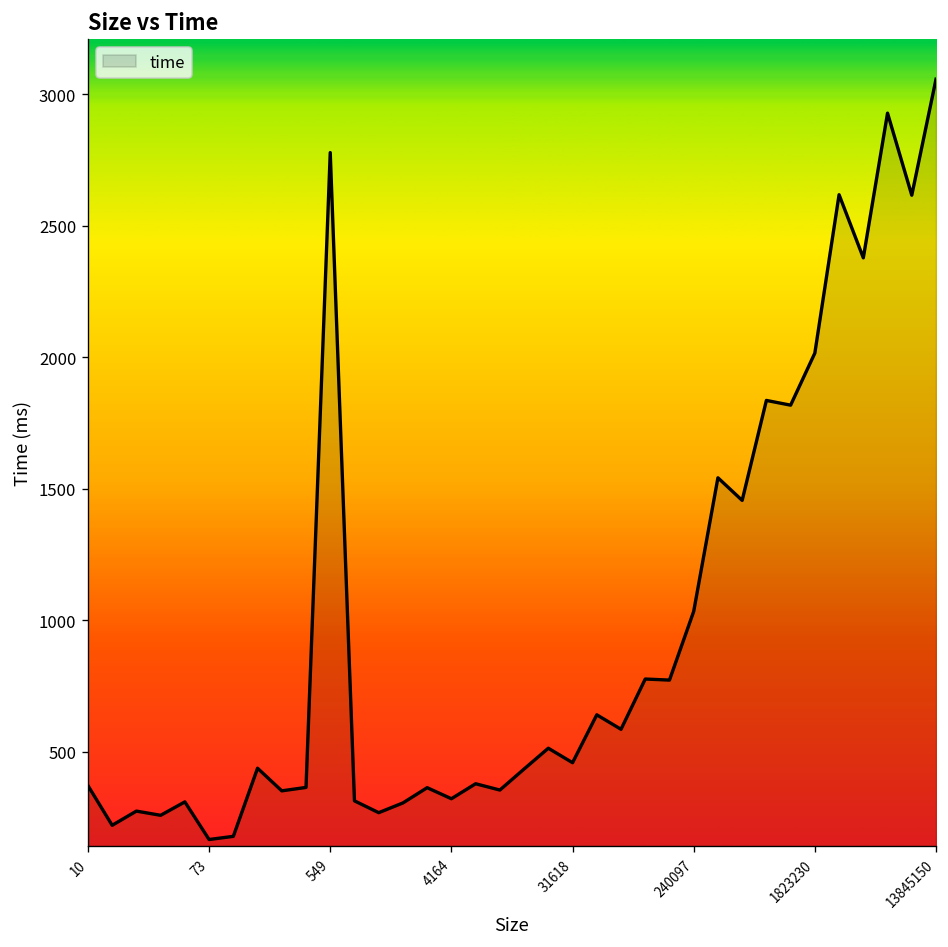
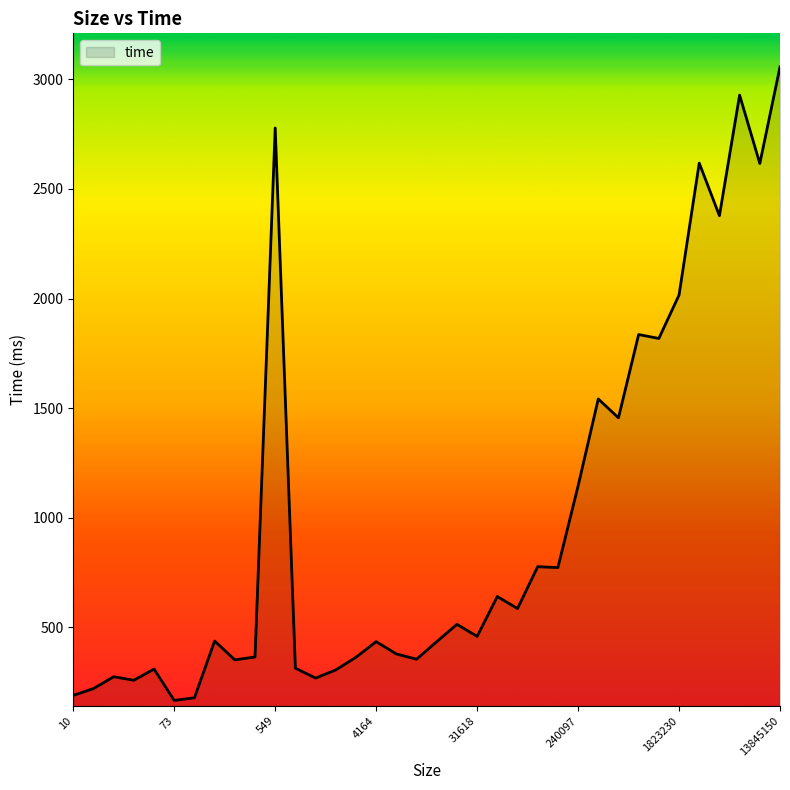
  {
-   "10": 370,
+   "10": 190,
    "73": 170,
    "549": 2780,
-   "4164": 320,
+   "4164": 440,
    "31618": 460,
-   "240097": 1030,
+   "240097": 1150,
    "1823230": 2020,
    "13845150": 3060
  }
